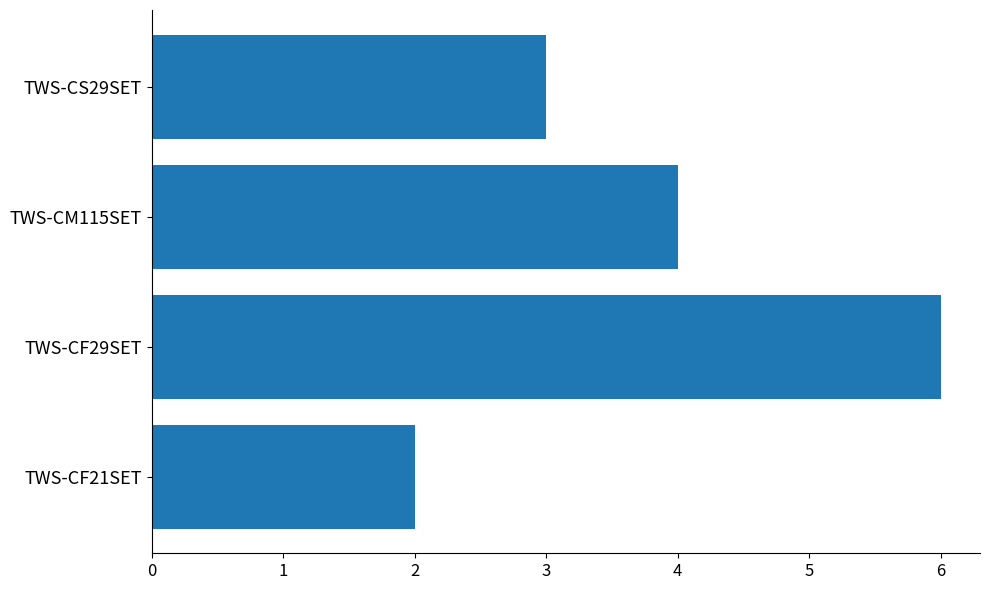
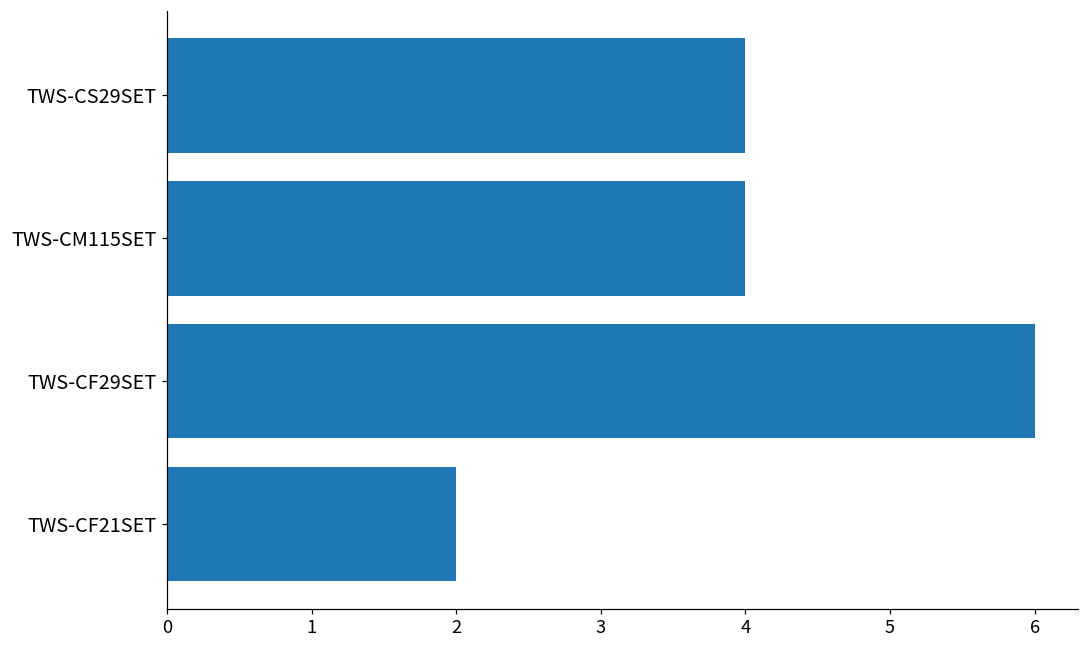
  {
-   "TWS-CS29SET": 3,
+   "TWS-CS29SET": 4,
    "TWS-CM115SET": 4,
    "TWS-CF29SET": 6,
    "TWS-CF21SET": 2
  }
